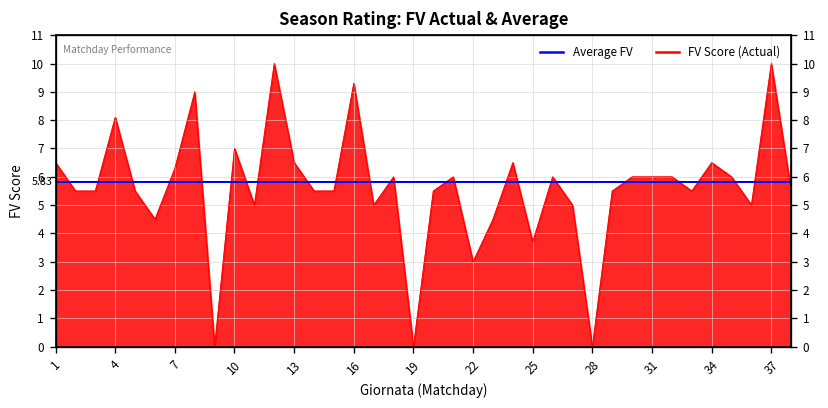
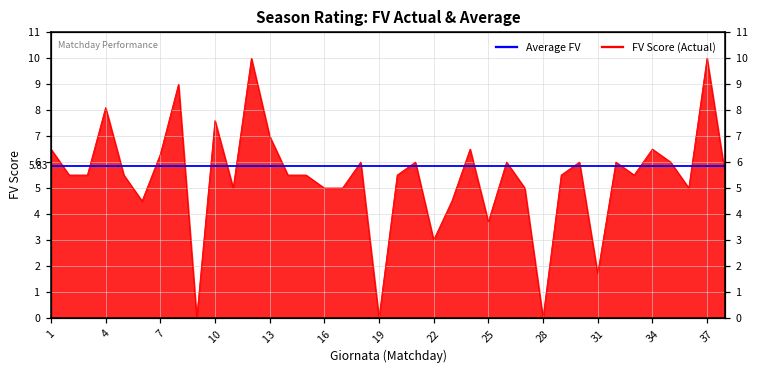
  {
    "FV Score (Actual)": {
      "1": 6.5,
      "4": 8.1,
      "7": 6.3,
-     "10": 7.0,
-     "13": 6.5,
-     "16": 9.3,
+     "10": 7.6,
+     "13": 7.0,
+     "16": 5.0,
      "19": 0.0,
      "22": 3.0,
      "25": 3.7,
      "28": 0.0,
-     "31": 6.0,
+     "31": 1.7,
      "34": 6.5,
      "37": 10.0
    },
    "Average FV": {
      "1": 5.83
    }
  }
